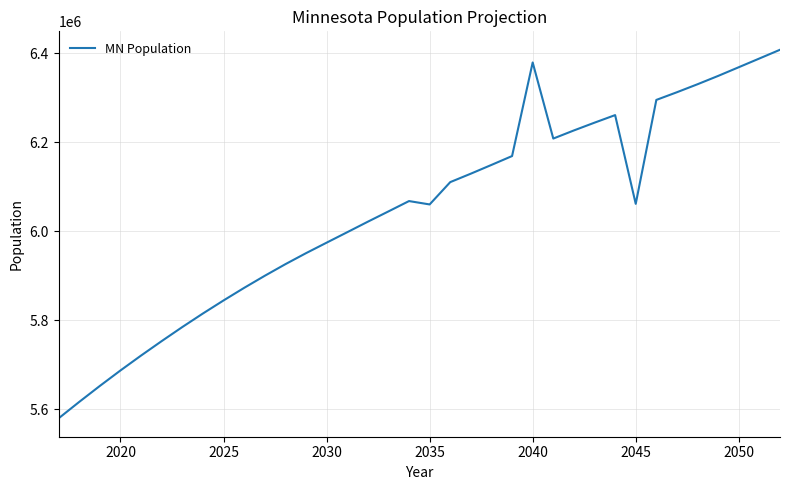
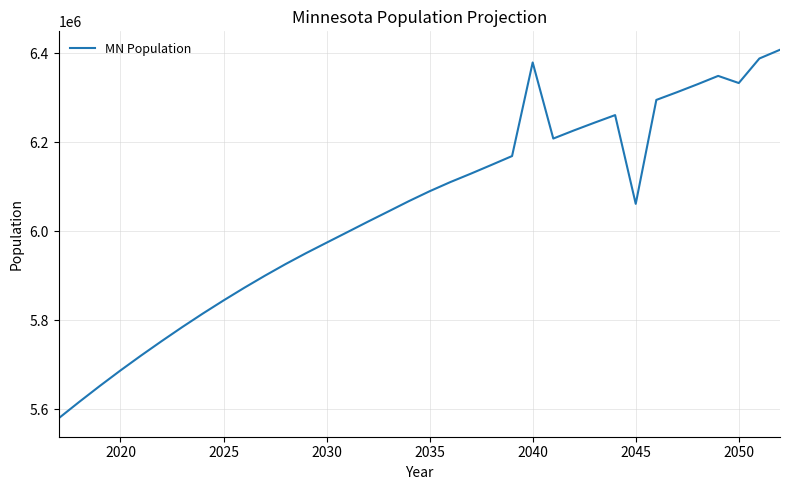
  {
    "2020": 5690000,
    "2025": 5840000,
    "2030": 5970000,
-   "2035": 6060000,
+   "2035": 6090000,
    "2040": 6380000,
    "2045": 6060000,
-   "2050": 6370000
+   "2050": 6330000
  }
